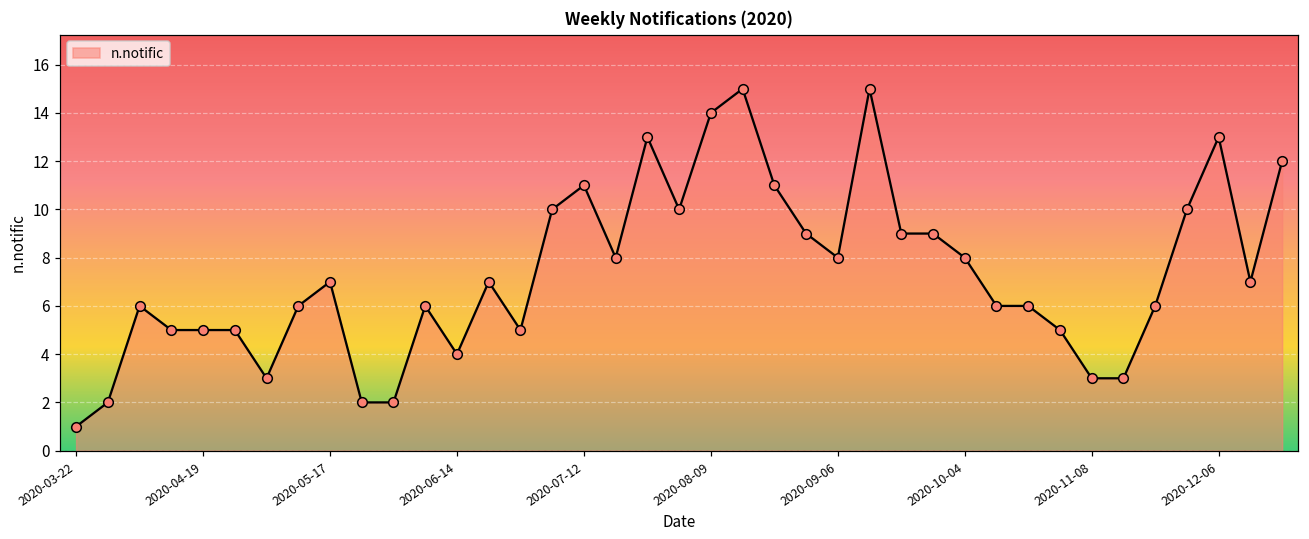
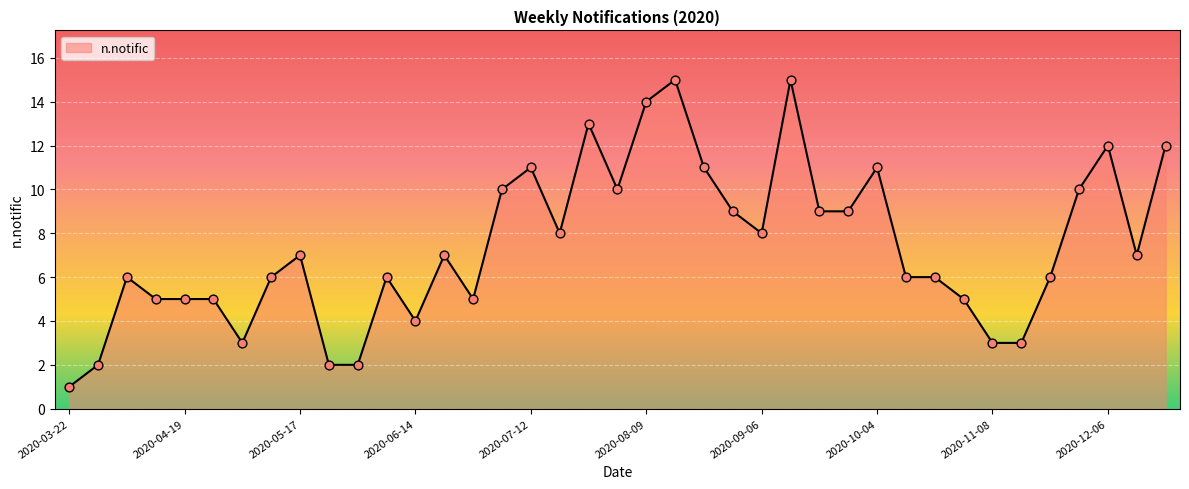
  {
    "2020-03-22": 1,
    "2020-04-19": 5,
    "2020-05-17": 7,
    "2020-06-14": 4,
    "2020-07-12": 11,
    "2020-08-09": 14,
    "2020-09-06": 8,
-   "2020-10-04": 8,
+   "2020-10-04": 11,
    "2020-11-08": 3,
-   "2020-12-06": 13
+   "2020-12-06": 12
  }
